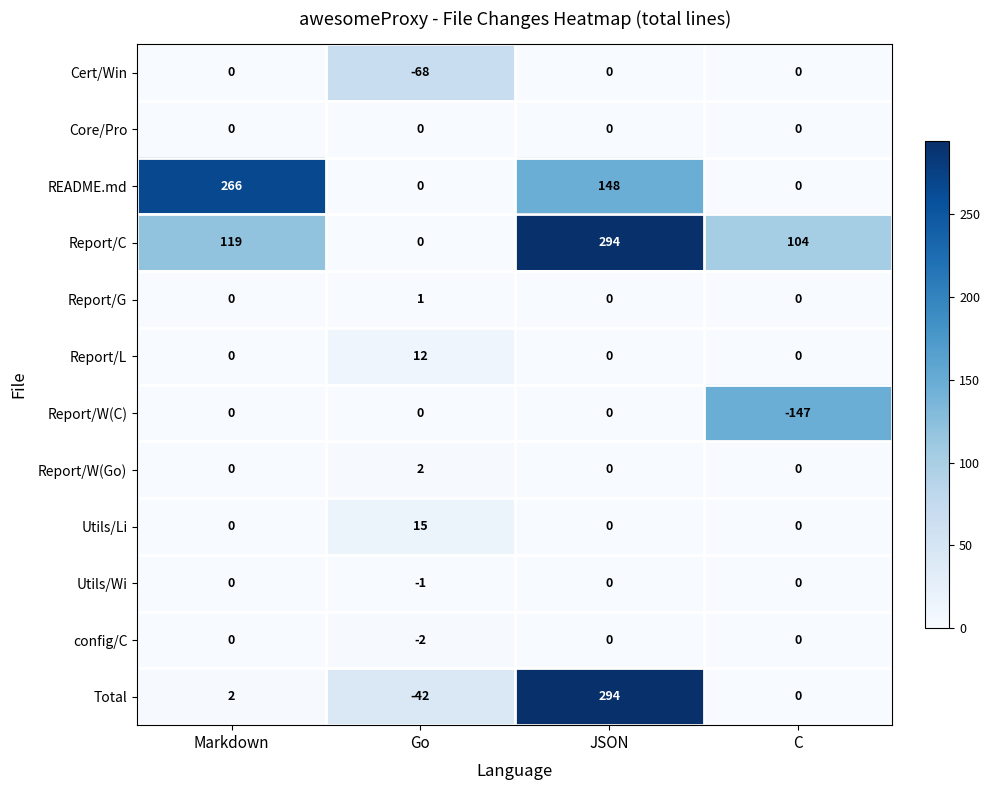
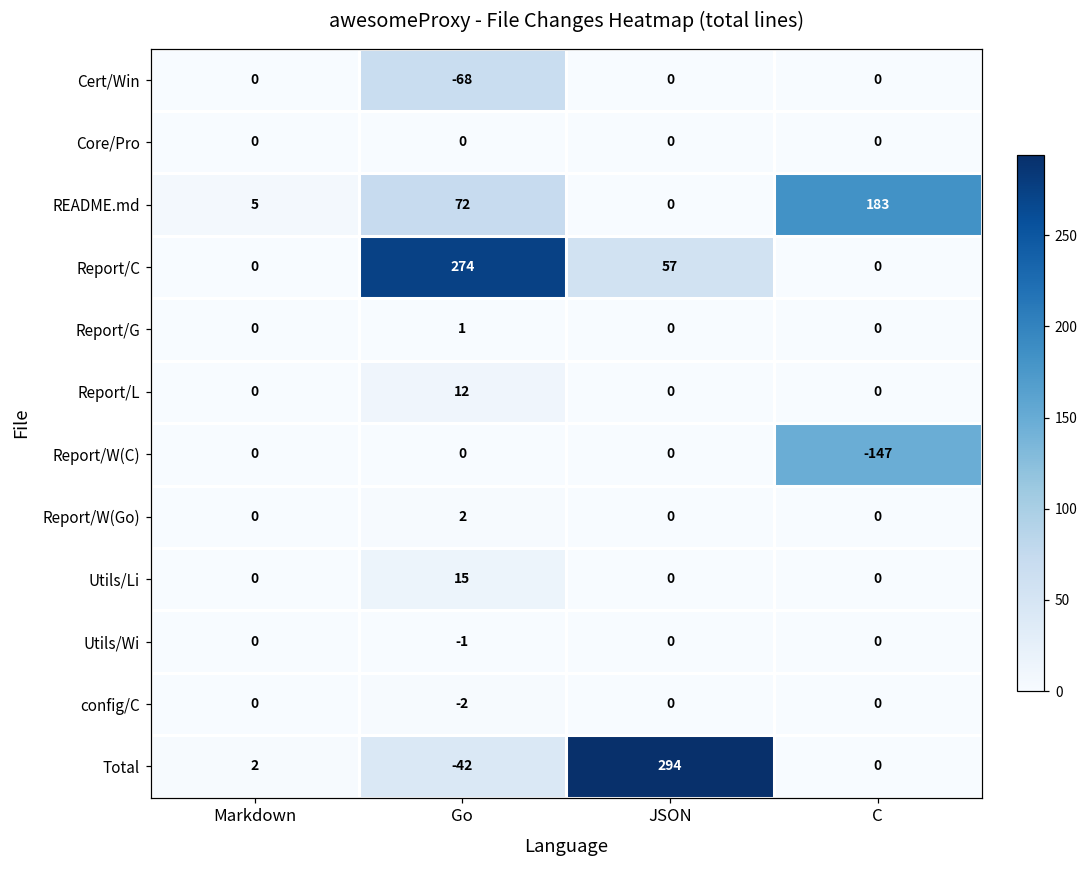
  {
    "Cert/Win": {
      "Markdown": 0,
      "Go": -68,
      "JSON": 0,
      "C": 0
    },
    "Core/Pro": {
      "Markdown": 0,
      "Go": 0,
      "JSON": 0,
      "C": 0
    },
    "README.md": {
-     "Markdown": 266,
-     "Go": 0,
-     "JSON": 148,
-     "C": 0
+     "Markdown": 5,
+     "Go": 72,
+     "JSON": 0,
+     "C": 183
    },
    "Report/C": {
-     "Markdown": 119,
-     "Go": 0,
-     "JSON": 294,
-     "C": 104
+     "Markdown": 0,
+     "Go": 274,
+     "JSON": 57,
+     "C": 0
    },
    "Report/G": {
      "Markdown": 0,
      "Go": 1,
      "JSON": 0,
      "C": 0
    },
    "Report/L": {
      "Markdown": 0,
      "Go": 12,
      "JSON": 0,
      "C": 0
    },
    "Report/W(C)": {
      "Markdown": 0,
      "Go": 0,
      "JSON": 0,
      "C": -147
    },
    "Report/W(Go)": {
      "Markdown": 0,
      "Go": 2,
      "JSON": 0,
      "C": 0
    },
    "Utils/Li": {
      "Markdown": 0,
      "Go": 15,
      "JSON": 0,
      "C": 0
    },
    "Utils/Wi": {
      "Markdown": 0,
      "Go": -1,
      "JSON": 0,
      "C": 0
    },
    "config/C": {
      "Markdown": 0,
      "Go": -2,
      "JSON": 0,
      "C": 0
    },
    "Total": {
      "Markdown": 2,
      "Go": -42,
      "JSON": 294,
      "C": 0
    }
  }
